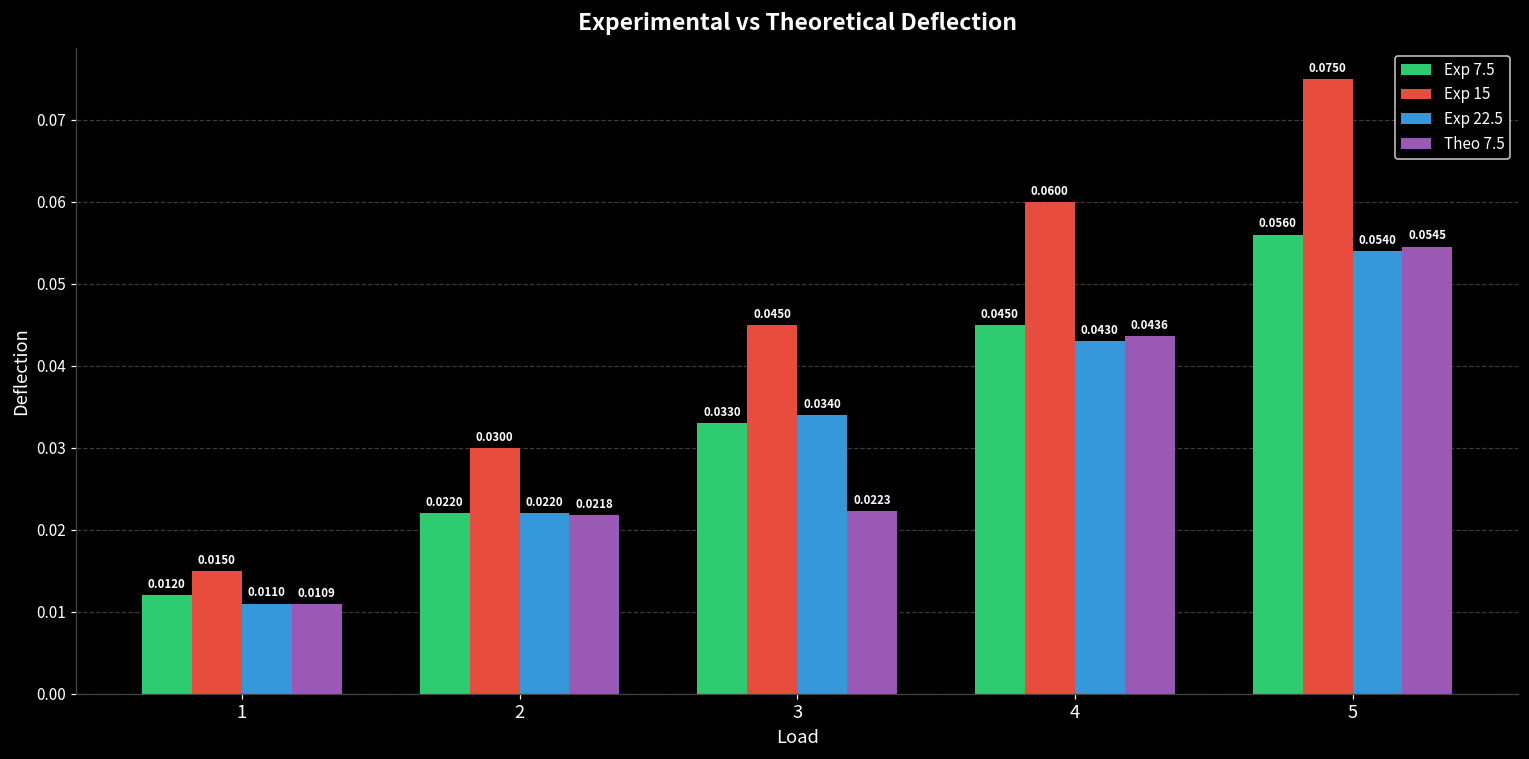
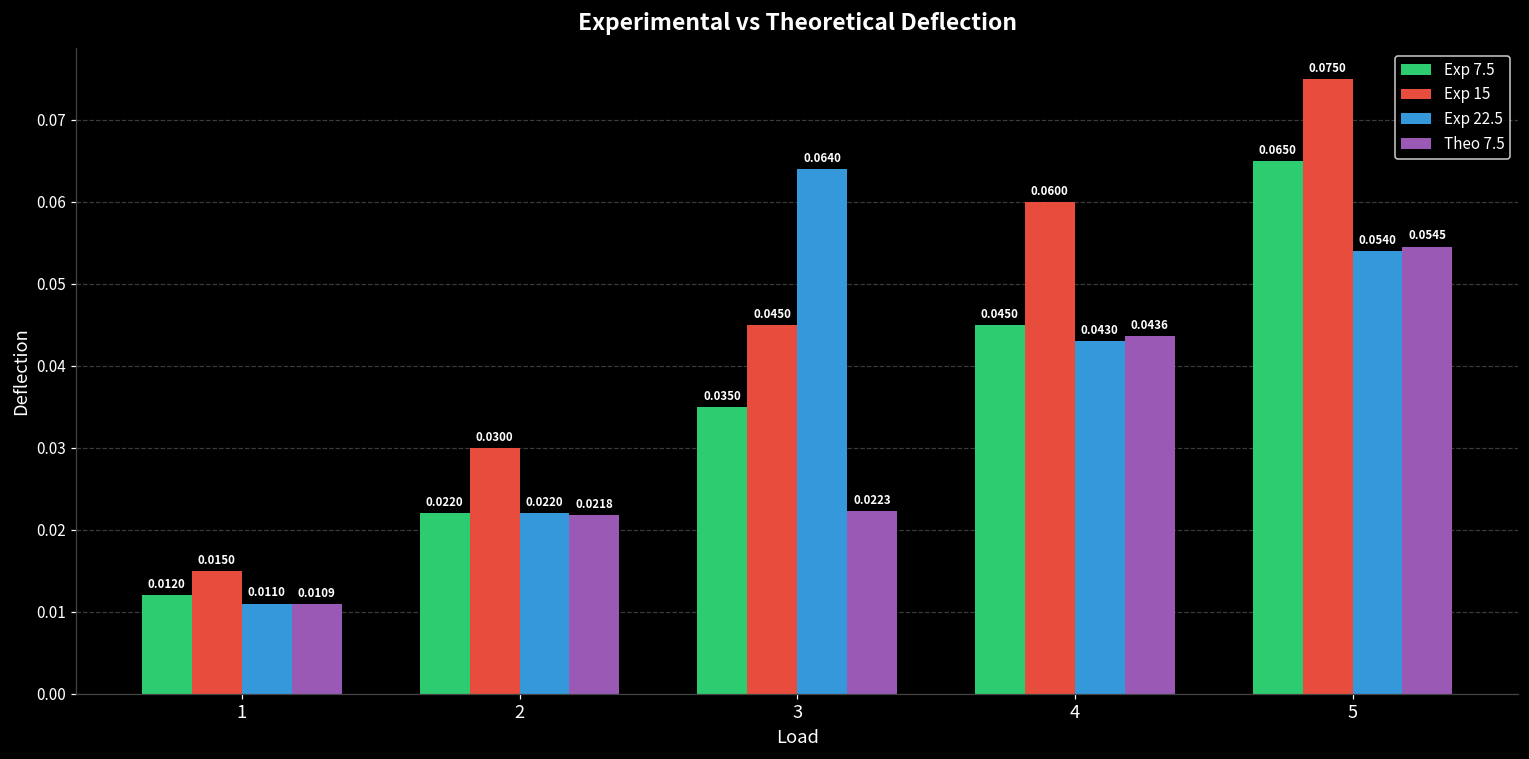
  {
    "Exp 7.5": {
      "1": 0.0120,
      "2": 0.0220,
-     "3": 0.0330,
+     "3": 0.0350,
      "4": 0.0450,
-     "5": 0.0560
+     "5": 0.0650
    },
    "Exp 15": {
      "1": 0.0150,
      "2": 0.0300,
      "3": 0.0450,
      "4": 0.0600,
      "5": 0.0750
    },
    "Exp 22.5": {
      "1": 0.0110,
      "2": 0.0220,
-     "3": 0.0340,
+     "3": 0.0640,
      "4": 0.0430,
      "5": 0.0540
    },
    "Theo 7.5": {
      "1": 0.0109,
      "2": 0.0218,
      "3": 0.0223,
      "4": 0.0436,
      "5": 0.0545
    }
  }
